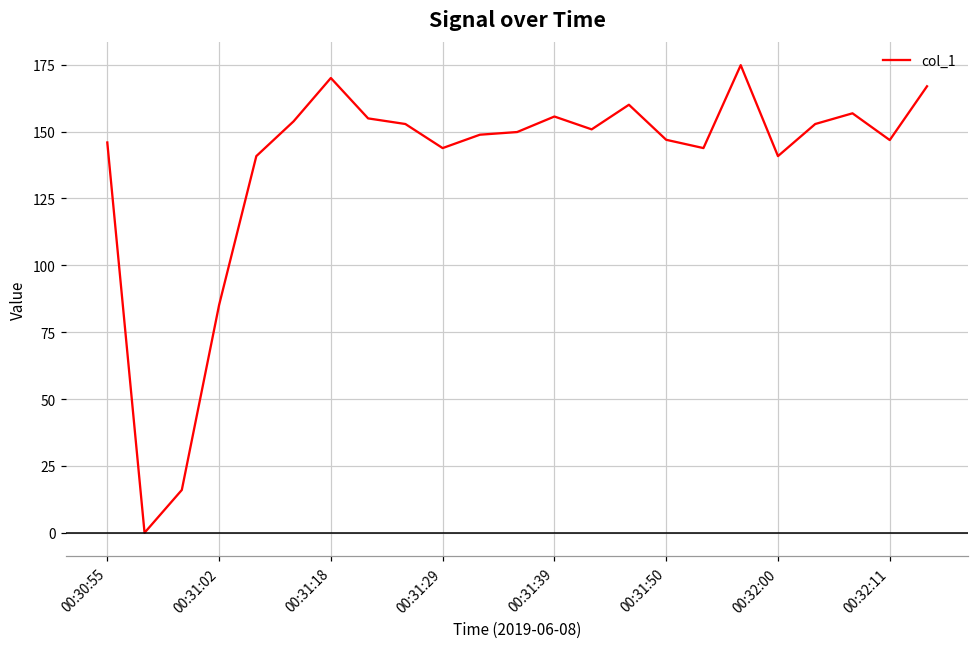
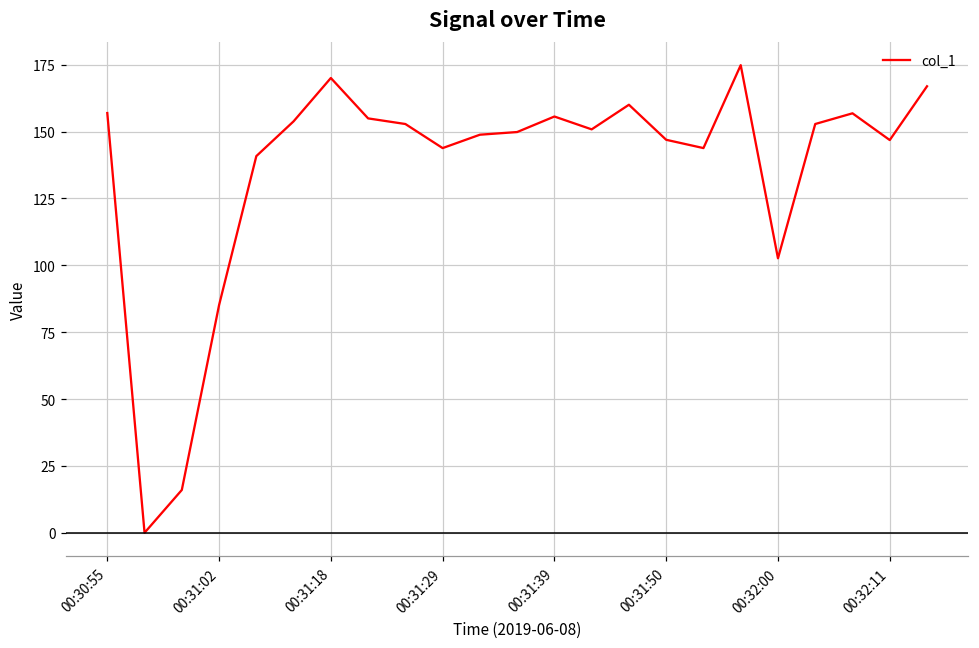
  {
-   "00:30:55": 146,
+   "00:30:55": 157,
    "00:31:02": 85,
    "00:31:18": 170,
    "00:31:29": 144,
    "00:31:39": 156,
    "00:31:50": 147,
-   "00:32:00": 141,
+   "00:32:00": 103,
    "00:32:11": 147
  }
